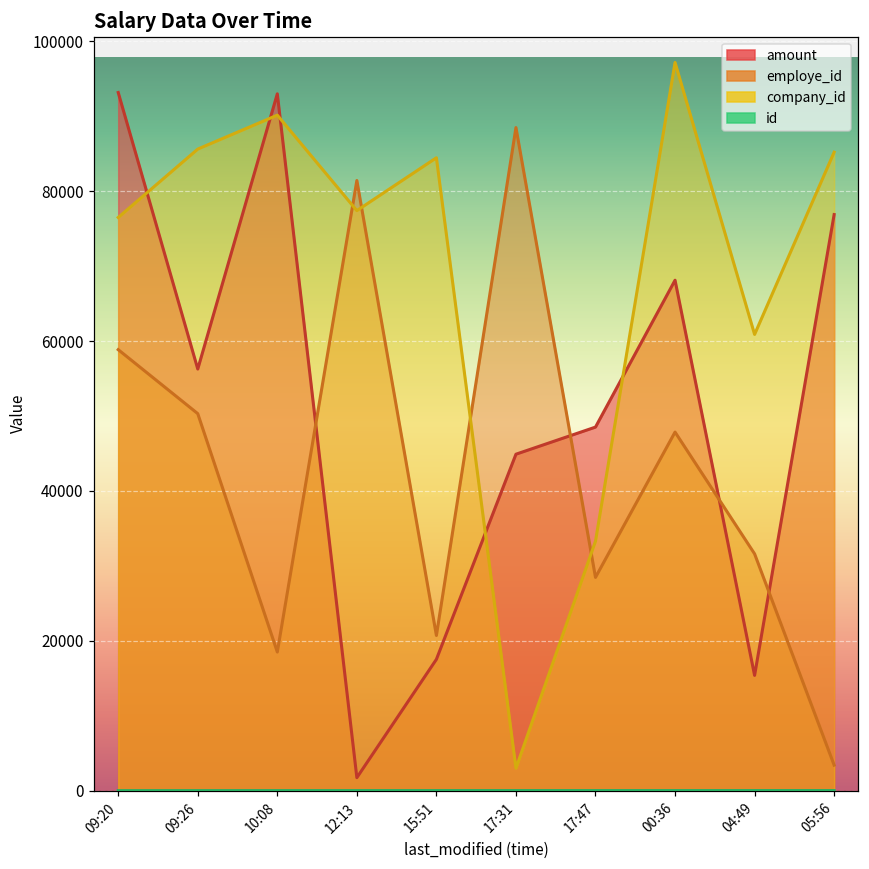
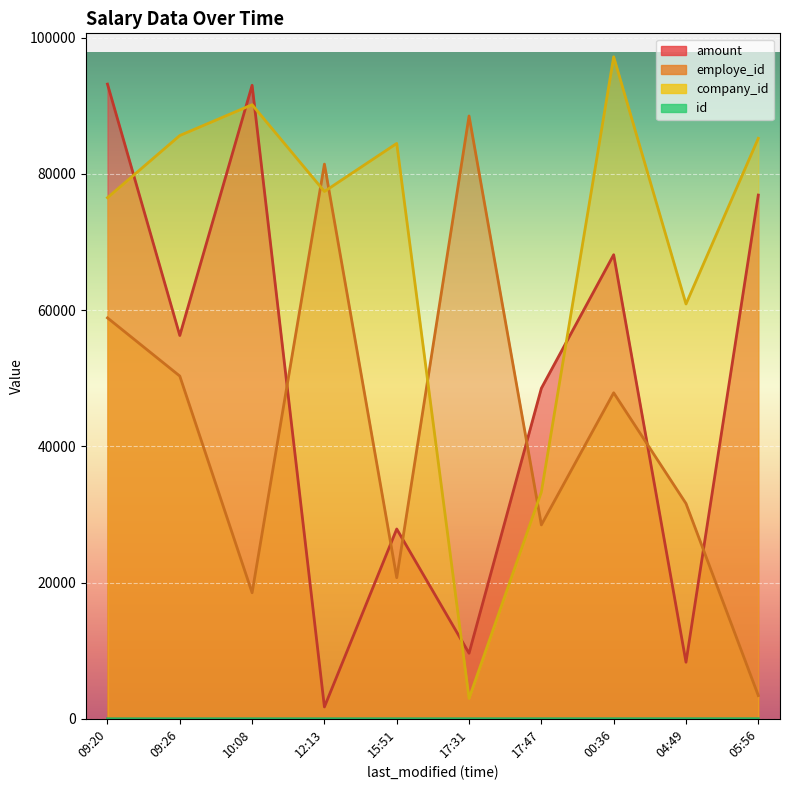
  {
    "amount": {
      "09:20": 93000,
      "09:26": 56000,
      "10:08": 93000,
      "12:13": 2000,
-     "15:51": 18000,
-     "17:31": 45000,
+     "15:51": 28000,
+     "17:31": 10000,
      "17:47": 49000,
      "00:36": 68000,
-     "04:49": 15000,
+     "04:49": 8000,
      "05:56": 77000
    },
    "id": {
      "09:20": 0,
      "09:26": 0,
      "10:08": 0,
      "12:13": 0,
      "15:51": 0,
      "17:31": 0,
      "17:47": 0,
      "00:36": 0,
      "04:49": 0,
      "05:56": 0
    }
  }
